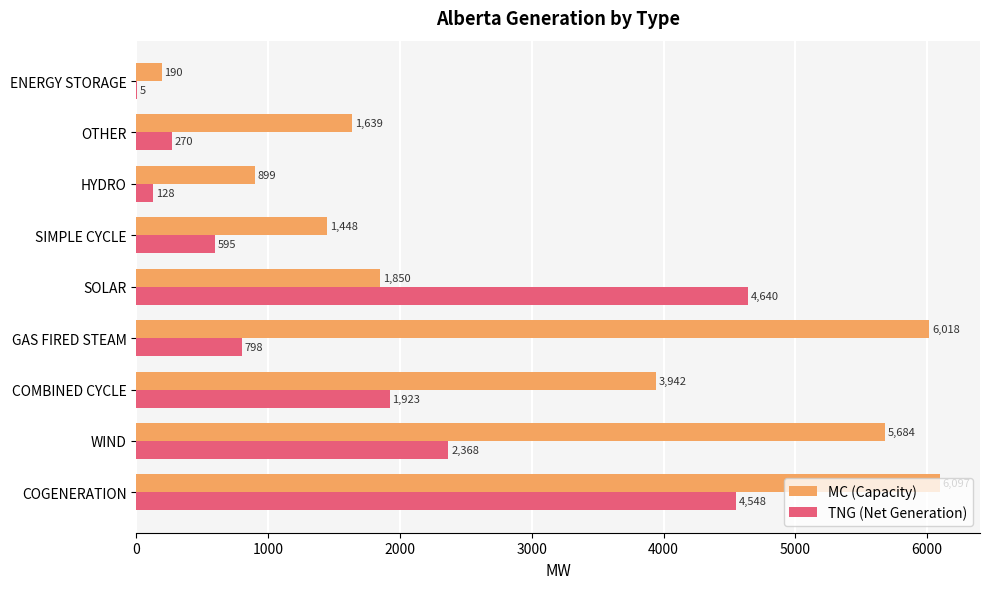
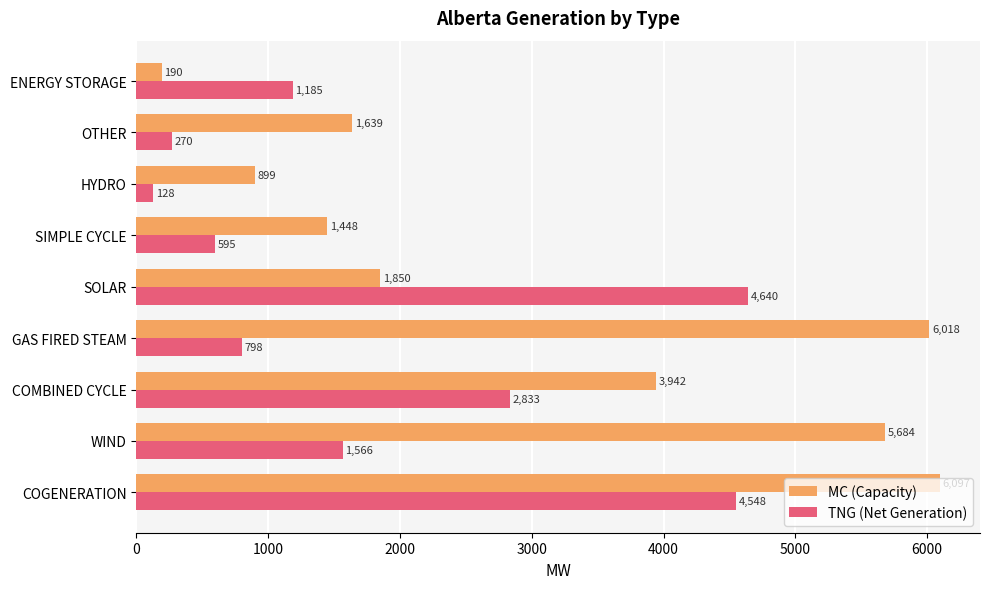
  {
    "MC (Capacity)": {
      "ENERGY STORAGE": "190",
      "OTHER": "1,639",
      "HYDRO": "899",
      "SIMPLE CYCLE": "1,448",
      "SOLAR": "1,850",
      "GAS FIRED STEAM": "6,018",
      "COMBINED CYCLE": "3,942",
      "WIND": "5,684"
    },
    "TNG (Net Generation)": {
-     "ENERGY STORAGE": "5",
+     "ENERGY STORAGE": "1,185",
      "OTHER": "270",
      "HYDRO": "128",
      "SIMPLE CYCLE": "595",
      "SOLAR": "4,640",
      "GAS FIRED STEAM": "798",
-     "COMBINED CYCLE": "1,923",
-     "WIND": "2,368",
+     "COMBINED CYCLE": "2,833",
+     "WIND": "1,566",
      "COGENERATION": "4,548"
    }
  }
